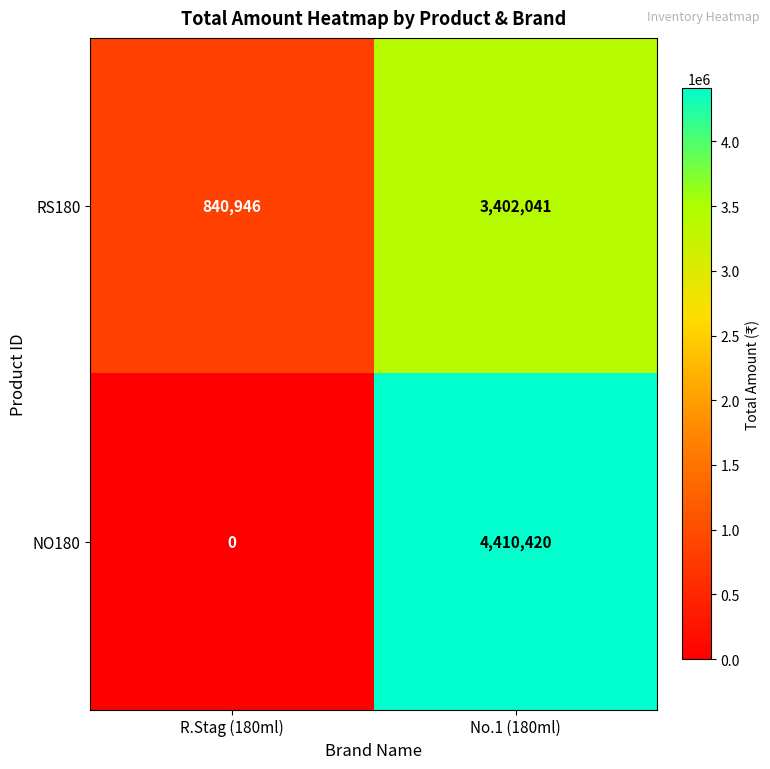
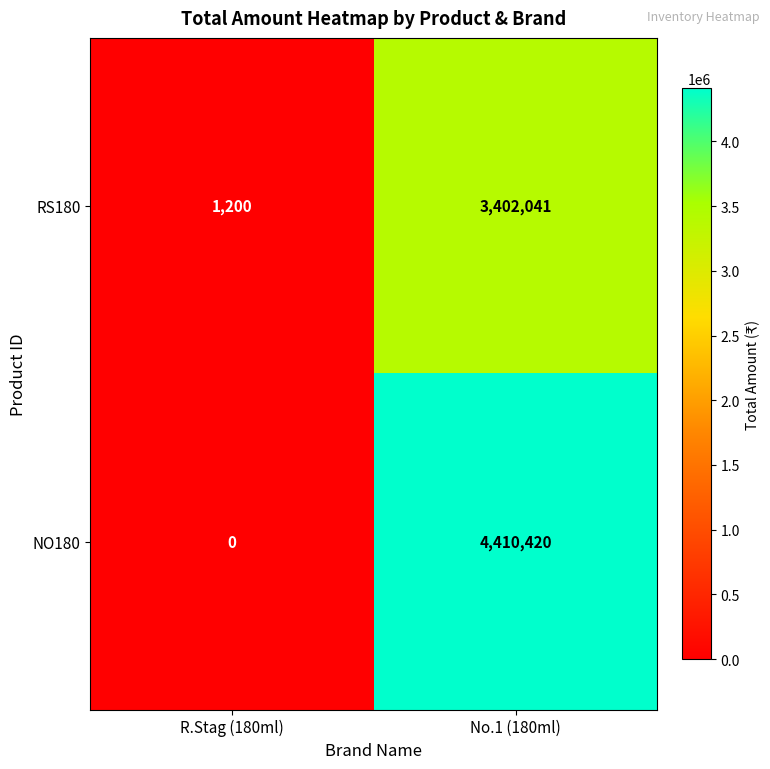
  {
    "RS180": {
-     "R.Stag (180ml)": "840,946",
+     "R.Stag (180ml)": "1,200",
      "No.1 (180ml)": "3,402,041"
    },
    "NO180": {
      "R.Stag (180ml)": "0",
      "No.1 (180ml)": "4,410,420"
    }
  }
